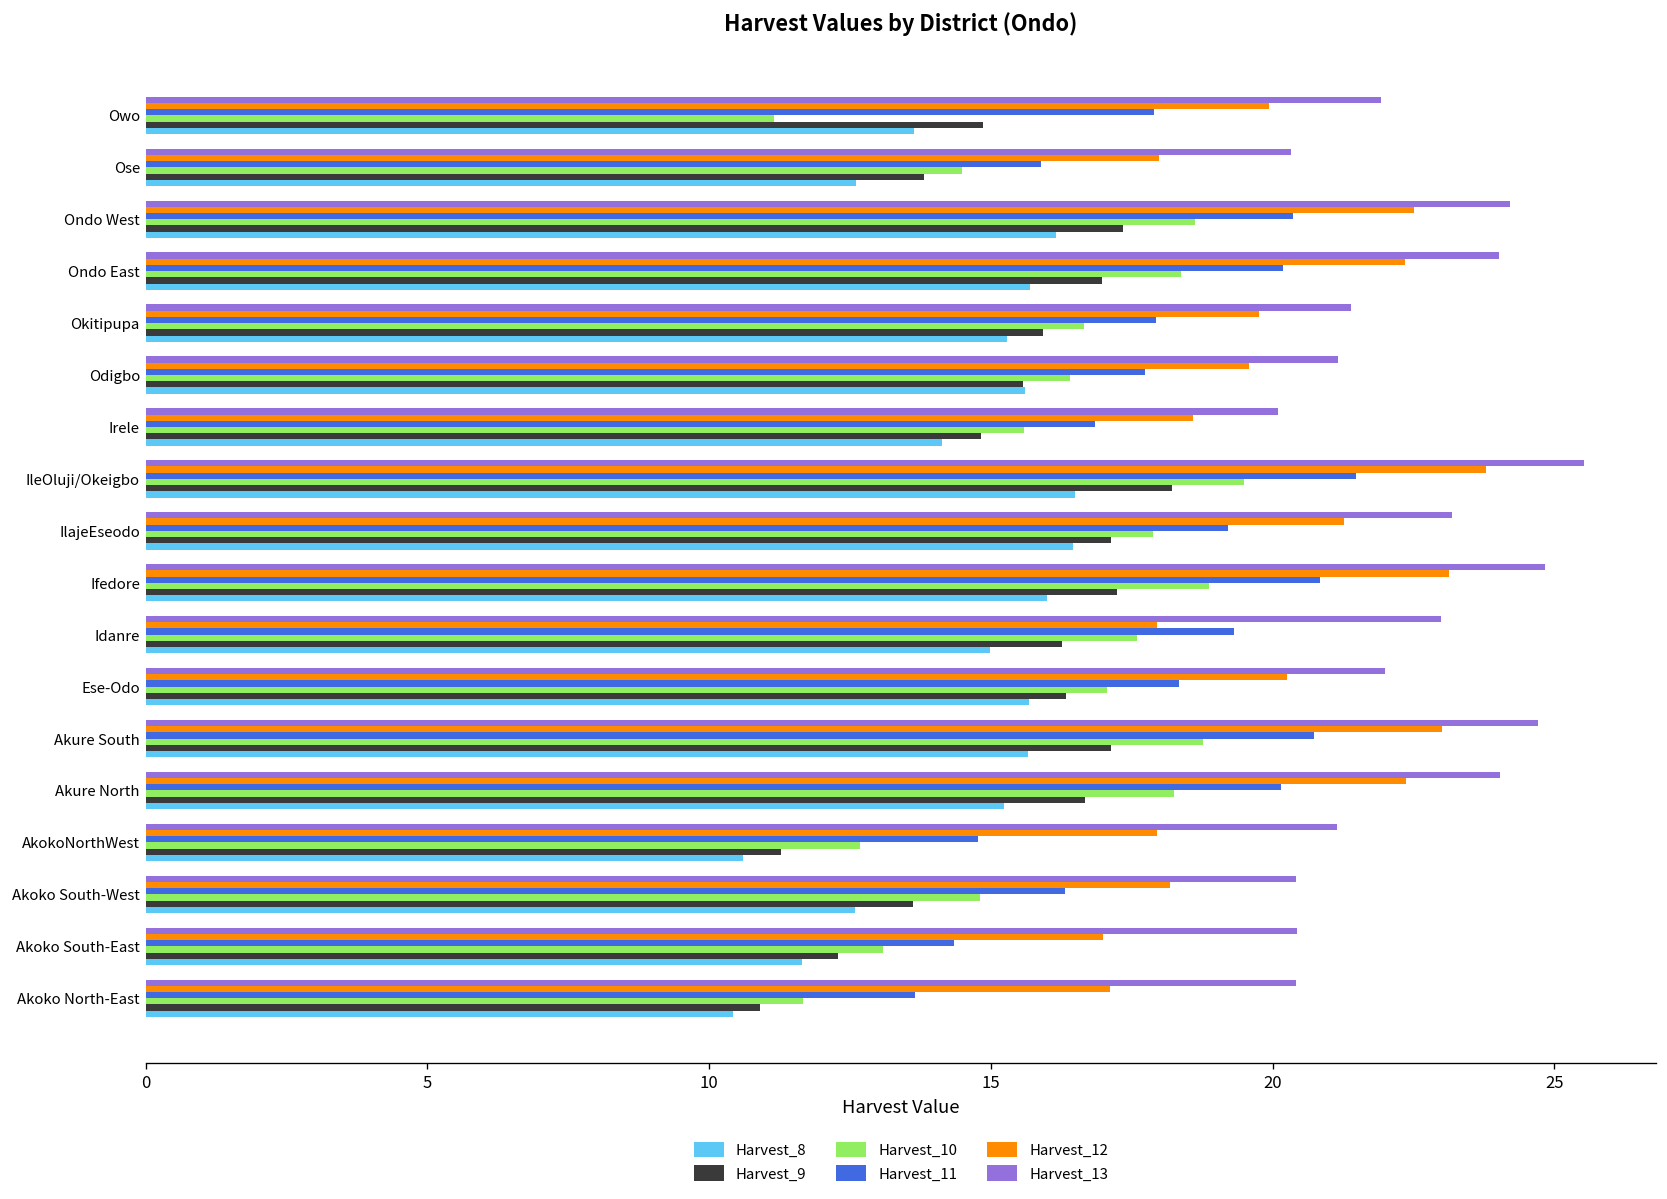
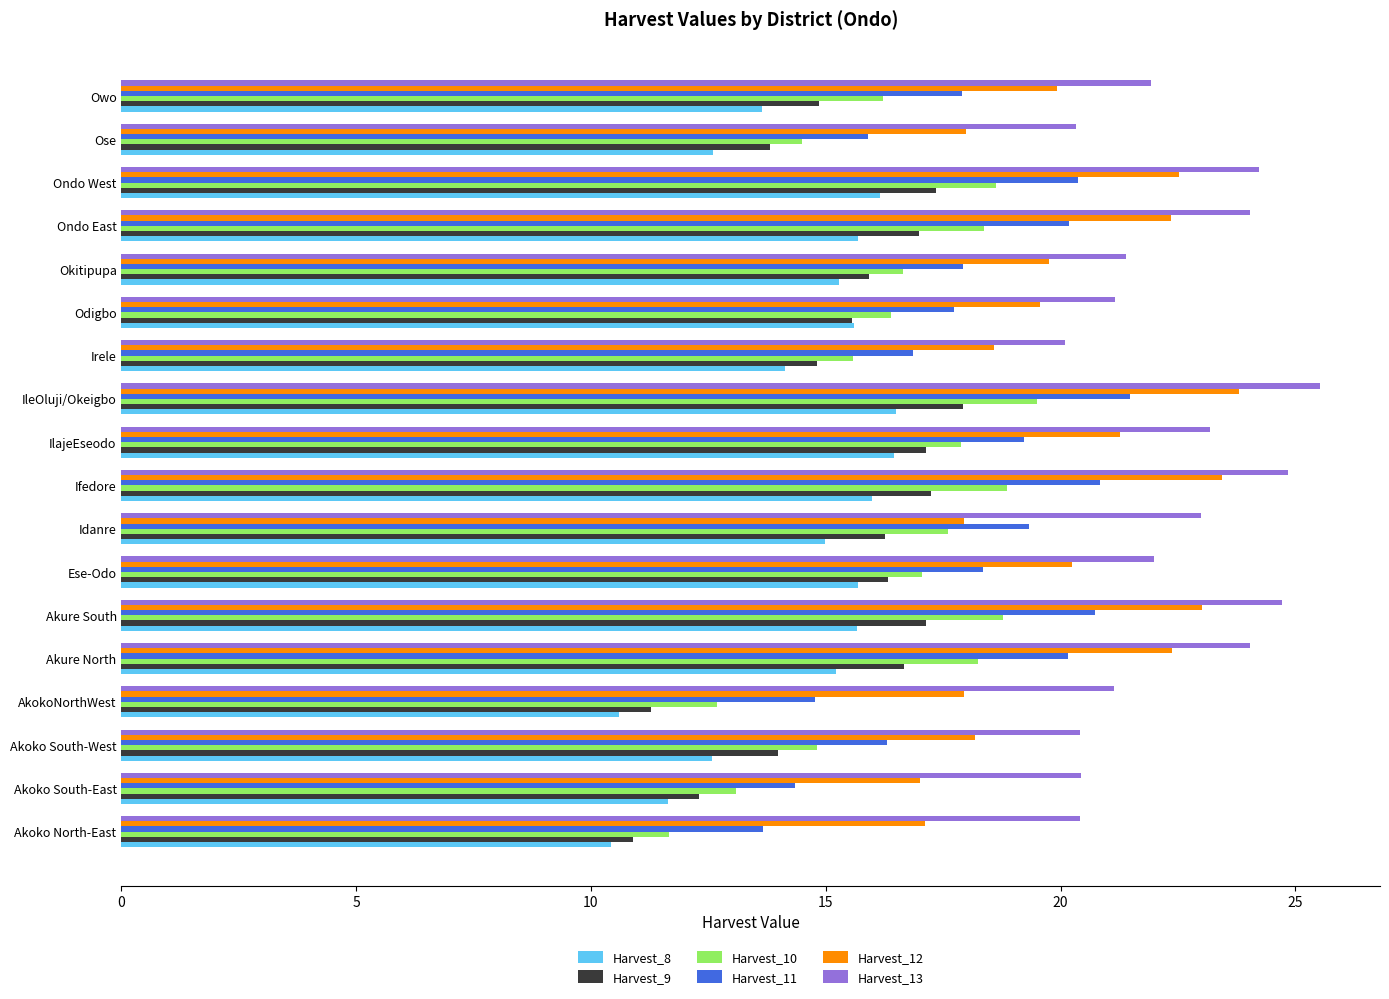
  {
    "Harvest_8": {
      "Owo": 13.6,
      "Ose": 12.6,
      "Ondo West": 16.2,
      "Ondo East": 15.7,
      "Okitipupa": 15.3,
      "Odigbo": 15.6,
      "Irele": 14.1,
      "IleOluji/Okeigbo": 16.5,
      "IlajeEseodo": 16.5,
      "Ifedore": 16.0,
      "Idanre": 15.0,
      "Ese-Odo": 15.7,
      "Akure South": 15.7,
      "Akure North": 15.2,
      "AkokoNorthWest": 10.6,
      "Akoko South-West": 12.6,
      "Akoko South-East": 11.6,
      "Akoko North-East": 10.4
    },
    "Harvest_9": {
      "Owo": 14.9,
      "Ose": 13.8,
      "Ondo West": 17.4,
      "Ondo East": 17.0,
      "Okitipupa": 15.9,
      "Odigbo": 15.6,
      "Irele": 14.8,
-     "IleOluji/Okeigbo": 18.2,
+     "IleOluji/Okeigbo": 17.9,
      "IlajeEseodo": 17.1,
      "Ifedore": 17.2,
      "Idanre": 16.3,
      "Ese-Odo": 16.3,
      "Akure South": 17.1,
      "Akure North": 16.7,
      "AkokoNorthWest": 11.3,
-     "Akoko South-West": 13.6,
+     "Akoko South-West": 14.0,
      "Akoko South-East": 12.3,
      "Akoko North-East": 10.9
    },
    "Harvest_10": {
-     "Owo": 11.1,
+     "Owo": 16.2,
      "Ose": 14.5,
      "Ondo West": 18.6,
      "Ondo East": 18.4,
      "Okitipupa": 16.7,
      "Odigbo": 16.4,
      "Irele": 15.6,
      "IleOluji/Okeigbo": 19.5,
      "IlajeEseodo": 17.9,
      "Ifedore": 18.9,
      "Idanre": 17.6,
      "Ese-Odo": 17.1,
      "Akure South": 18.8,
      "Akure North": 18.2,
      "AkokoNorthWest": 12.7,
      "Akoko South-West": 14.8,
      "Akoko South-East": 13.1,
      "Akoko North-East": 11.7
    },
    "Harvest_11": {
      "Owo": 17.9,
      "Ose": 15.9,
      "Ondo West": 20.4,
      "Ondo East": 20.2,
      "Okitipupa": 17.9,
      "Odigbo": 17.7,
      "Irele": 16.8,
      "IleOluji/Okeigbo": 21.5,
      "IlajeEseodo": 19.2,
      "Ifedore": 20.8,
      "Idanre": 19.3,
      "Ese-Odo": 18.3,
      "Akure South": 20.7,
      "Akure North": 20.2,
      "AkokoNorthWest": 14.8,
      "Akoko South-West": 16.3,
      "Akoko South-East": 14.3,
      "Akoko North-East": 13.7
    },
    "Harvest_12": {
      "Owo": 19.9,
      "Ose": 18.0,
      "Ondo West": 22.5,
      "Ondo East": 22.4,
      "Okitipupa": 19.8,
      "Odigbo": 19.6,
      "Irele": 18.6,
      "IleOluji/Okeigbo": 23.8,
      "IlajeEseodo": 21.3,
-     "Ifedore": 23.1,
+     "Ifedore": 23.4,
      "Idanre": 17.9,
      "Ese-Odo": 20.3,
      "Akure South": 23.0,
      "Akure North": 22.4,
      "AkokoNorthWest": 17.9,
      "Akoko South-West": 18.2,
      "Akoko South-East": 17.0,
      "Akoko North-East": 17.1
    },
    "Harvest_13": {
      "Owo": 21.9,
      "Ose": 20.3,
      "Ondo West": 24.2,
      "Ondo East": 24.0,
      "Okitipupa": 21.4,
      "Odigbo": 21.2,
      "Irele": 20.1,
      "IleOluji/Okeigbo": 25.5,
      "IlajeEseodo": 23.2,
      "Ifedore": 24.8,
      "Idanre": 23.0,
      "Ese-Odo": 22.0,
      "Akure South": 24.7,
      "Akure North": 24.0,
      "AkokoNorthWest": 21.1,
      "Akoko South-West": 20.4,
      "Akoko South-East": 20.4,
      "Akoko North-East": 20.4
    }
  }
